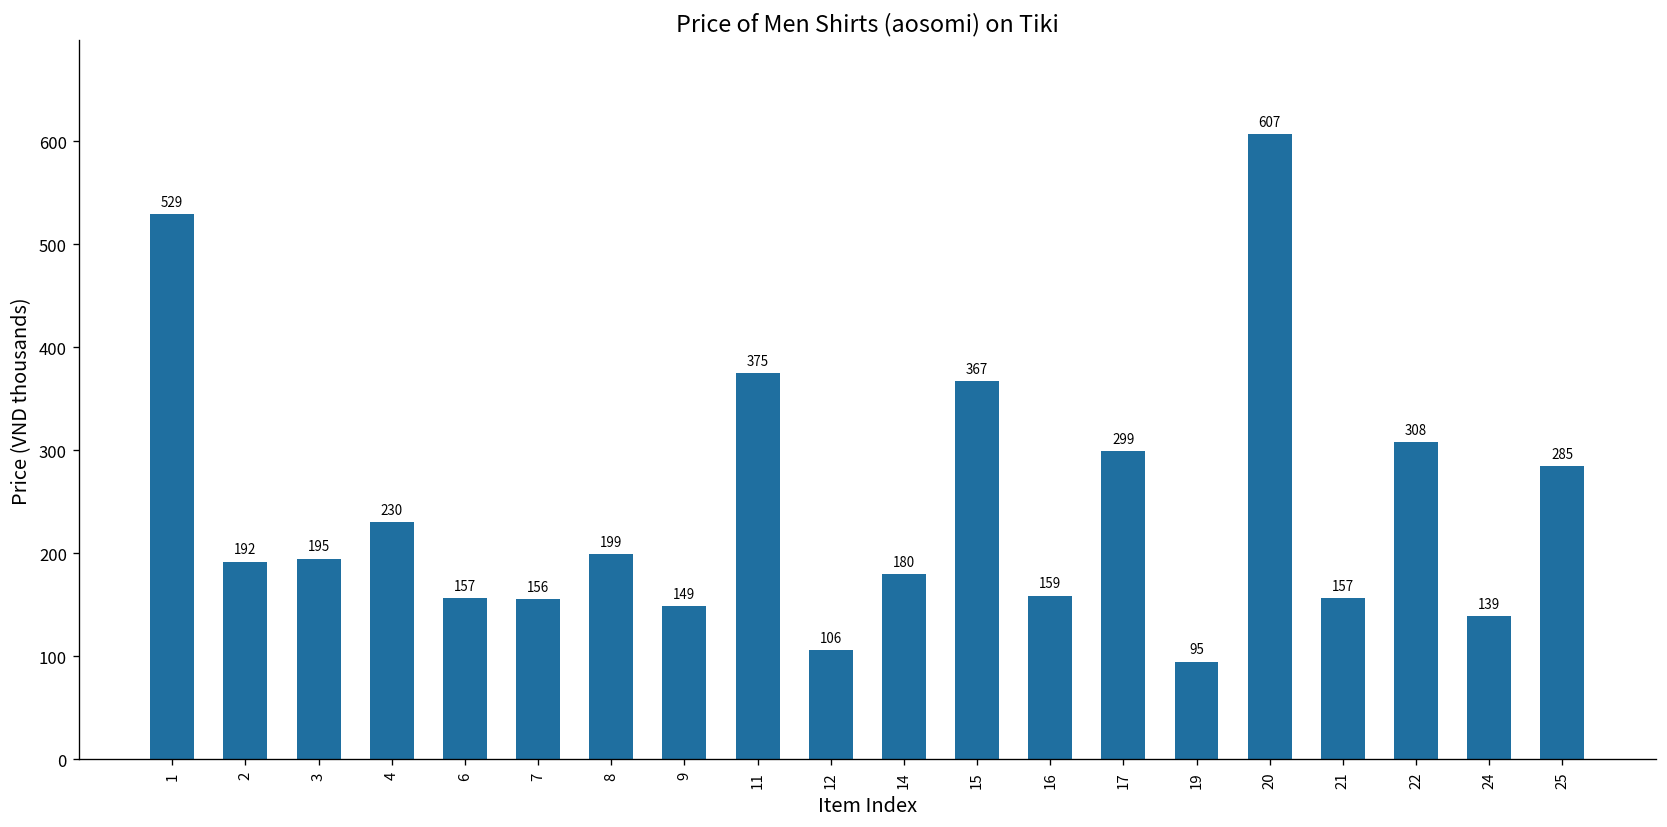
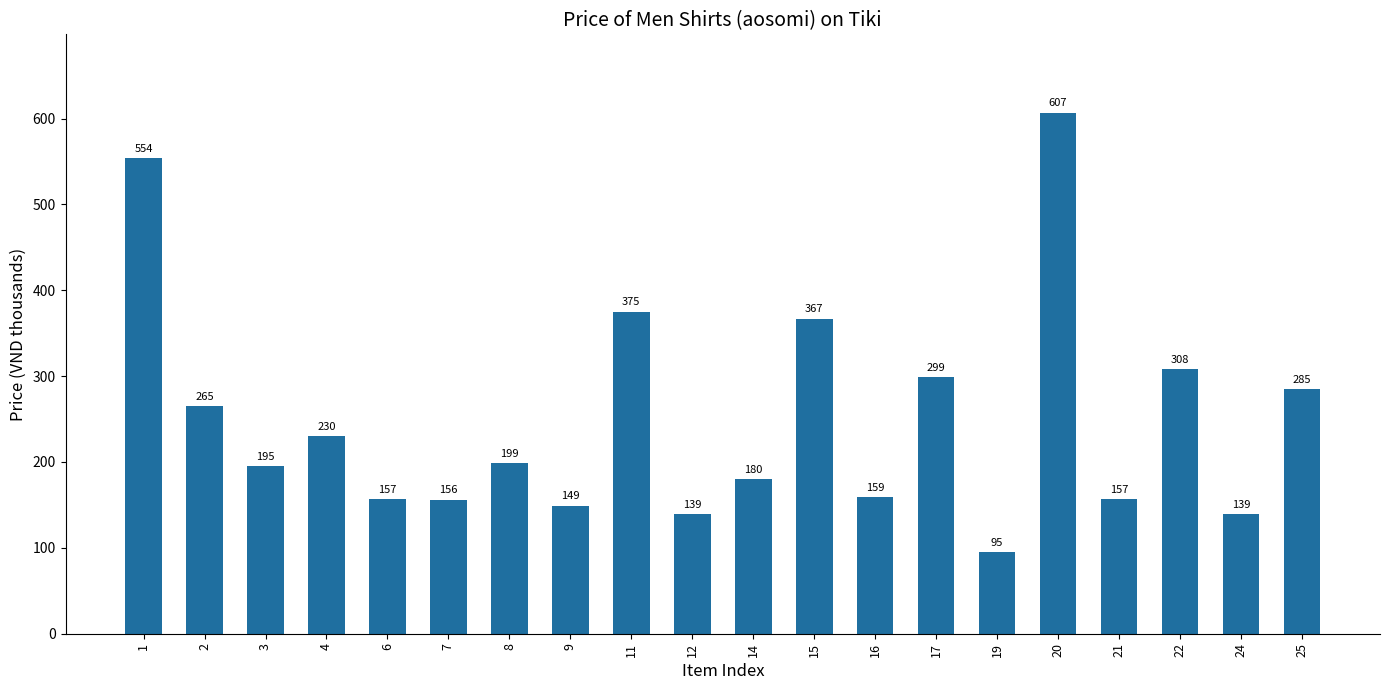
  {
-   "1": 529,
-   "2": 192,
+   "1": 554,
+   "2": 265,
    "3": 195,
    "4": 230,
    "6": 157,
    "7": 156,
    "8": 199,
    "9": 149,
    "11": 375,
-   "12": 106,
+   "12": 139,
    "14": 180,
    "15": 367,
    "16": 159,
    "17": 299,
    "19": 95,
    "20": 607,
    "21": 157,
    "22": 308,
    "24": 139,
    "25": 285
  }
